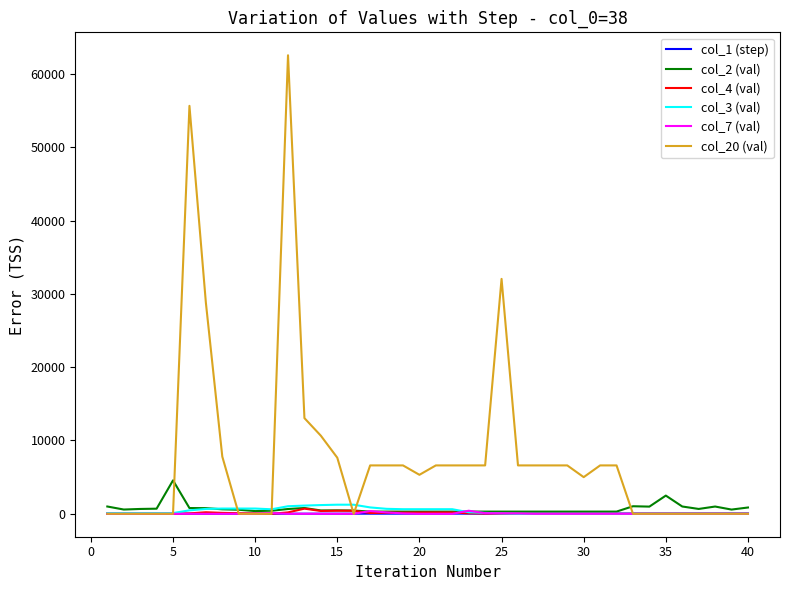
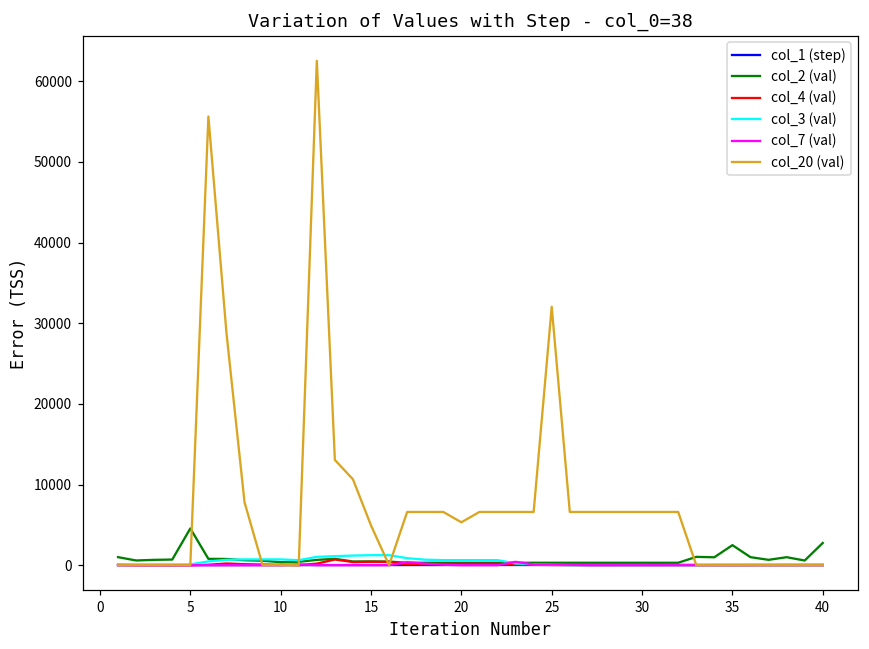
  {
    "col_2 (val)": {
      "5": 5000,
      "35": 2000,
-     "40": 1000
+     "40": 3000
    },
    "col_3 (val)": {
      "15": 1000
    },
    "col_20 (val)": {
-     "15": 8000,
+     "15": 5000,
      "20": 5000,
      "25": 32000,
-     "30": 5000
+     "30": 7000
    }
  }
